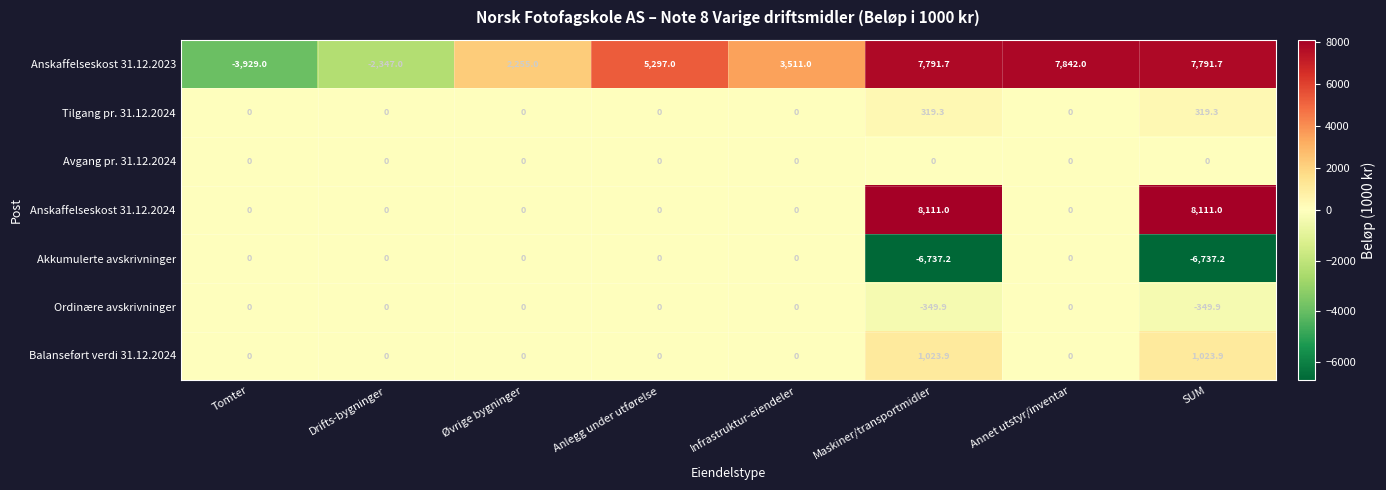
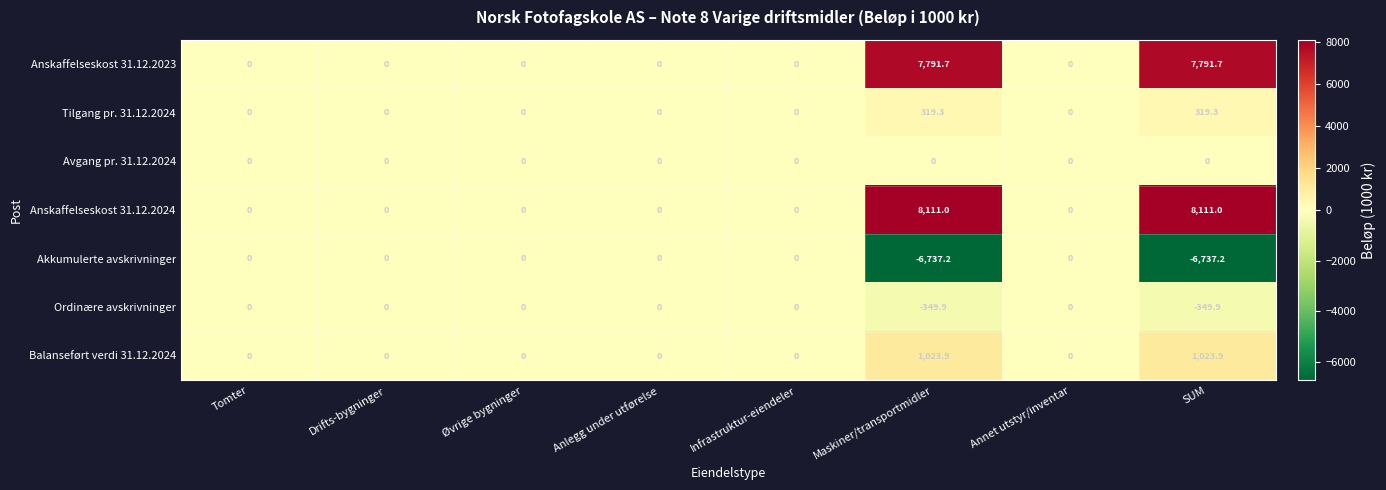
  {
    "Anskaffelseskost 31.12.2023": {
-     "Tomter": "-3,929.0",
-     "Drifts-bygninger": "-2,347.0",
-     "Øvrige bygninger": "2,255.0",
-     "Anlegg under utførelse": "5,297.0",
-     "Infrastruktur-eiendeler": "3,511.0",
+     "Tomter": "0",
+     "Drifts-bygninger": "0",
+     "Øvrige bygninger": "0",
+     "Anlegg under utførelse": "0",
+     "Infrastruktur-eiendeler": "0",
      "Maskiner/transportmidler": "7,791.7",
-     "Annet utstyr/inventar": "7,842.0",
+     "Annet utstyr/inventar": "0",
      "SUM": "7,791.7"
    },
    "Tilgang pr. 31.12.2024": {
      "Tomter": "0",
      "Drifts-bygninger": "0",
      "Øvrige bygninger": "0",
      "Anlegg under utførelse": "0",
      "Infrastruktur-eiendeler": "0",
      "Maskiner/transportmidler": "319.3",
      "Annet utstyr/inventar": "0",
      "SUM": "319.3"
    },
    "Avgang pr. 31.12.2024": {
      "Tomter": "0",
      "Drifts-bygninger": "0",
      "Øvrige bygninger": "0",
      "Anlegg under utførelse": "0",
      "Infrastruktur-eiendeler": "0",
      "Maskiner/transportmidler": "0",
      "Annet utstyr/inventar": "0",
      "SUM": "0"
    },
    "Anskaffelseskost 31.12.2024": {
      "Tomter": "0",
      "Drifts-bygninger": "0",
      "Øvrige bygninger": "0",
      "Anlegg under utførelse": "0",
      "Infrastruktur-eiendeler": "0",
      "Maskiner/transportmidler": "8,111.0",
      "Annet utstyr/inventar": "0",
      "SUM": "8,111.0"
    },
    "Akkumulerte avskrivninger": {
      "Tomter": "0",
      "Drifts-bygninger": "0",
      "Øvrige bygninger": "0",
      "Anlegg under utførelse": "0",
      "Infrastruktur-eiendeler": "0",
      "Maskiner/transportmidler": "-6,737.2",
      "Annet utstyr/inventar": "0",
      "SUM": "-6,737.2"
    },
    "Ordinære avskrivninger": {
      "Tomter": "0",
      "Drifts-bygninger": "0",
      "Øvrige bygninger": "0",
      "Anlegg under utførelse": "0",
      "Infrastruktur-eiendeler": "0",
      "Annet utstyr/inventar": "0"
    },
    "Balanseført verdi 31.12.2024": {
      "Tomter": "0",
      "Drifts-bygninger": "0",
      "Øvrige bygninger": "0",
      "Anlegg under utførelse": "0",
      "Infrastruktur-eiendeler": "0",
      "Maskiner/transportmidler": "1,023.9",
      "Annet utstyr/inventar": "0",
      "SUM": "1,023.9"
    }
  }
